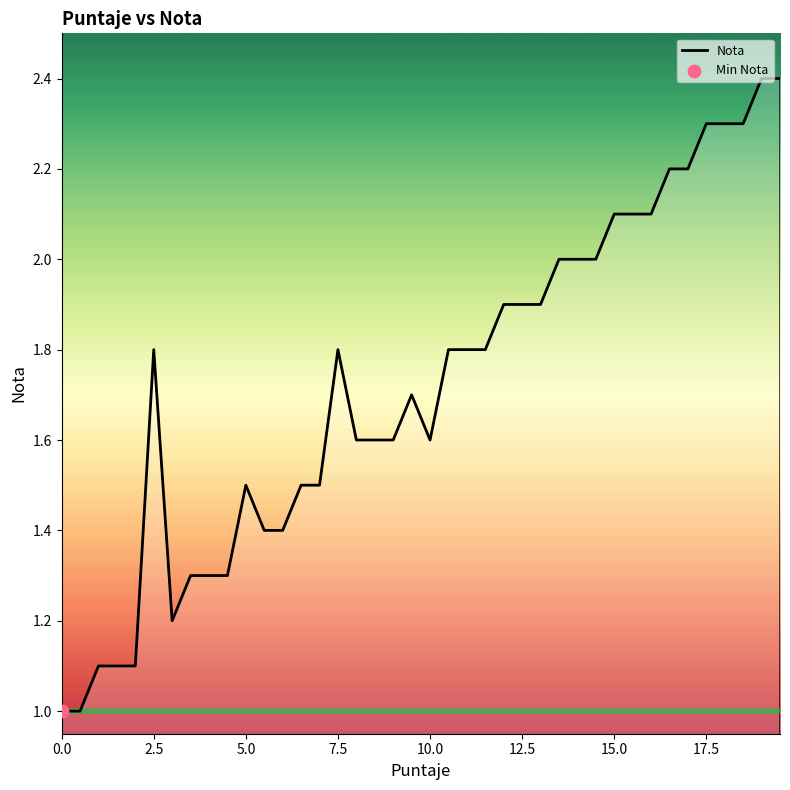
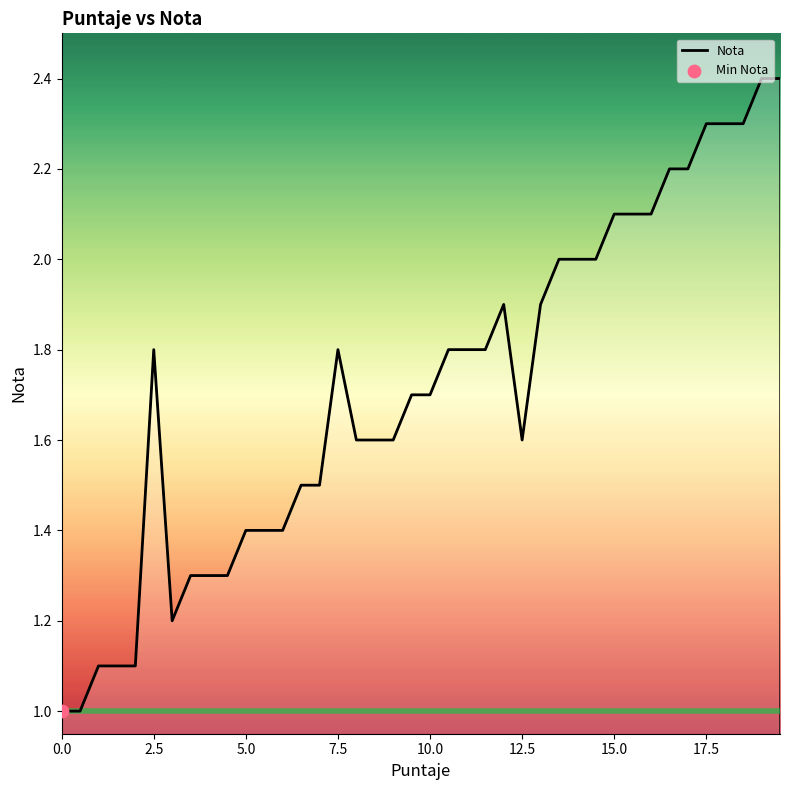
  {
    "Nota": {
      "2.5": 1.8,
-     "5.0": 1.5,
+     "5.0": 1.4,
      "7.5": 1.8,
-     "10.0": 1.6,
-     "12.5": 1.9,
+     "10.0": 1.7,
+     "12.5": 1.6,
      "15.0": 2.1,
      "17.5": 2.3
    }
  }
